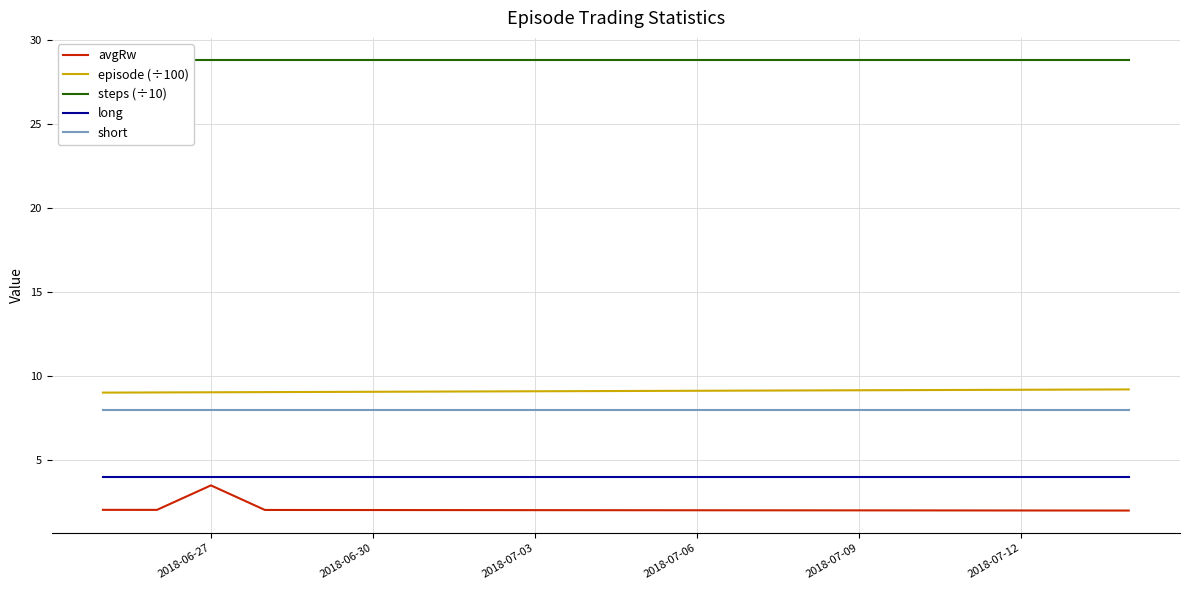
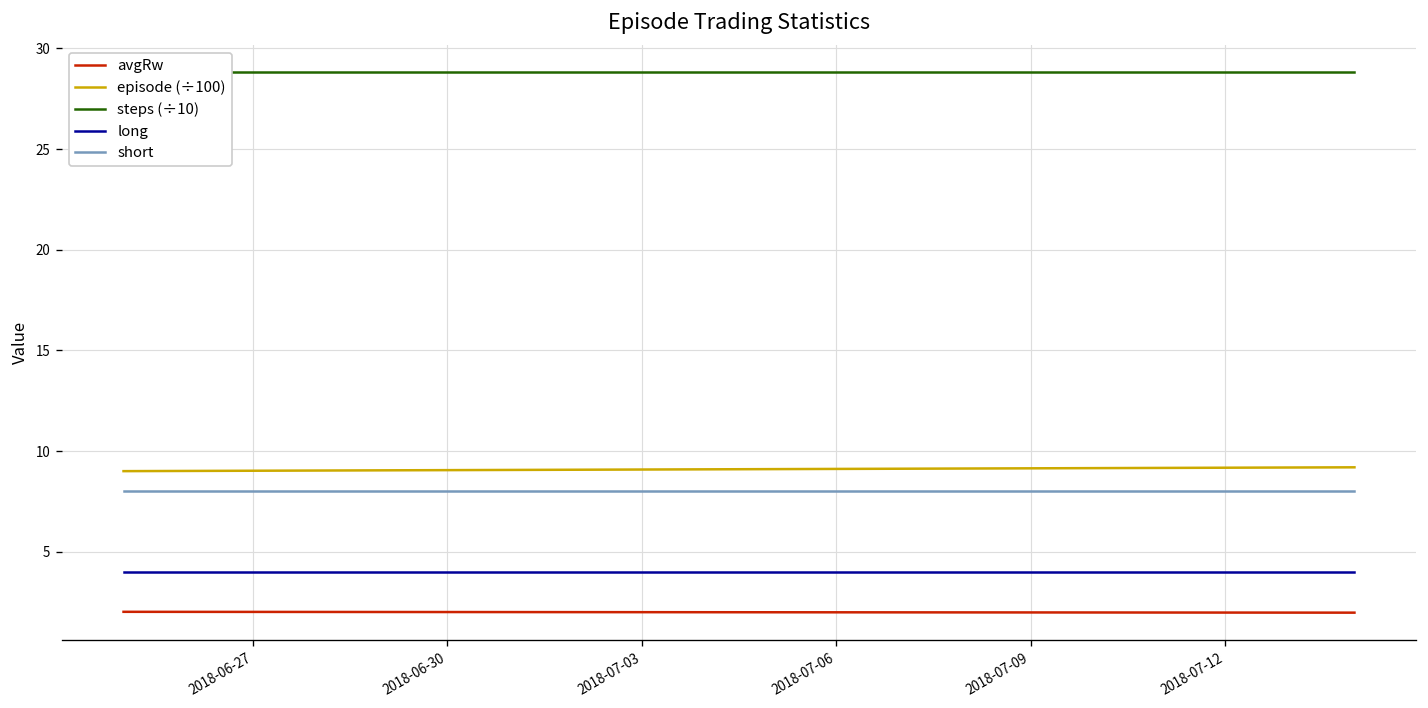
  {
    "avgRw": {
-     "2018-06-27": 3.5,
+     "2018-06-27": 2.0,
      "2018-06-30": 2.0,
      "2018-07-03": 2.0,
      "2018-07-06": 2.0,
      "2018-07-09": 2.0,
      "2018-07-12": 2.0
    },
    "episode (÷100)": {
      "2018-06-27": 9.0,
      "2018-06-30": 9.1,
      "2018-07-03": 9.1,
      "2018-07-06": 9.1,
      "2018-07-09": 9.2,
      "2018-07-12": 9.2
    },
    "steps (÷10)": {
      "2018-06-27": 28.8,
      "2018-06-30": 28.8,
      "2018-07-03": 28.8,
      "2018-07-06": 28.8,
      "2018-07-09": 28.8,
      "2018-07-12": 28.8
    },
    "long": {
      "2018-06-27": 4.0,
      "2018-06-30": 4.0,
      "2018-07-03": 4.0,
      "2018-07-06": 4.0,
      "2018-07-09": 4.0,
      "2018-07-12": 4.0
    },
    "short": {
      "2018-06-27": 8.0,
      "2018-06-30": 8.0,
      "2018-07-03": 8.0,
      "2018-07-06": 8.0,
      "2018-07-09": 8.0,
      "2018-07-12": 8.0
    }
  }
